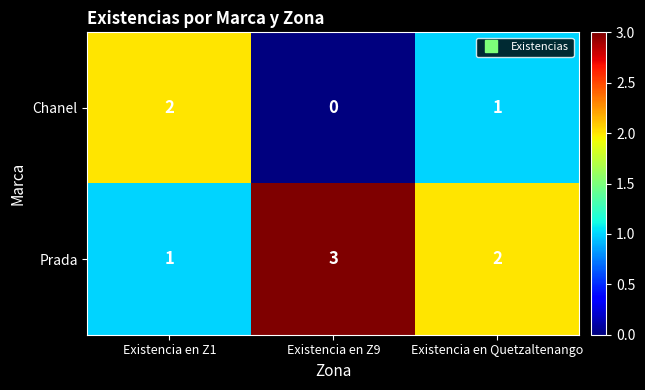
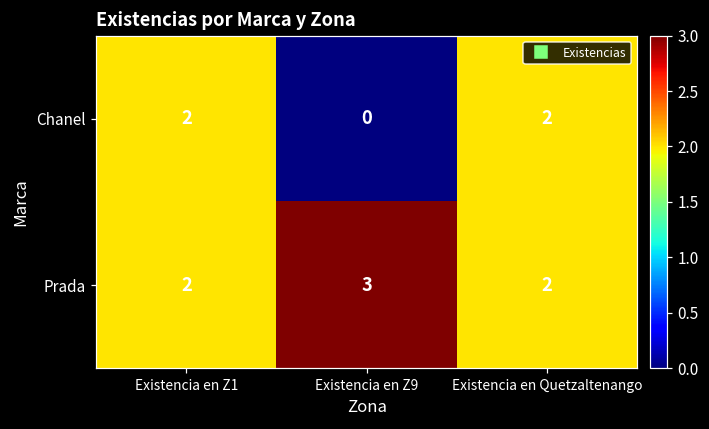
  {
    "Chanel": {
      "Existencia en Z1": 2,
      "Existencia en Z9": 0,
-     "Existencia en Quetzaltenango": 1
+     "Existencia en Quetzaltenango": 2
    },
    "Prada": {
-     "Existencia en Z1": 1,
+     "Existencia en Z1": 2,
      "Existencia en Z9": 3,
      "Existencia en Quetzaltenango": 2
    }
  }
